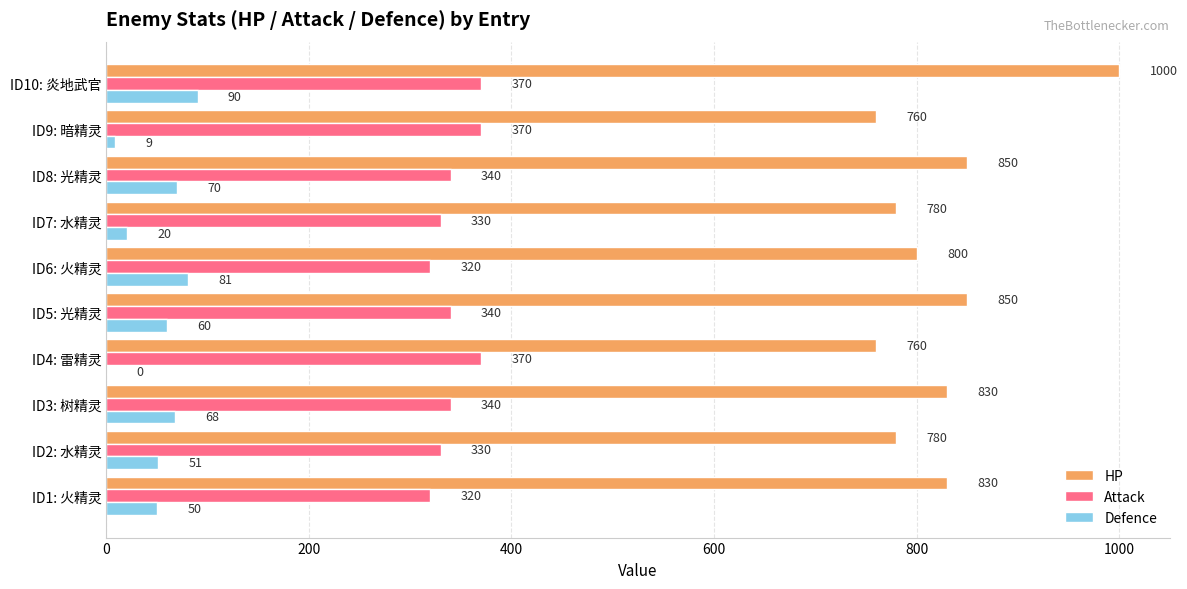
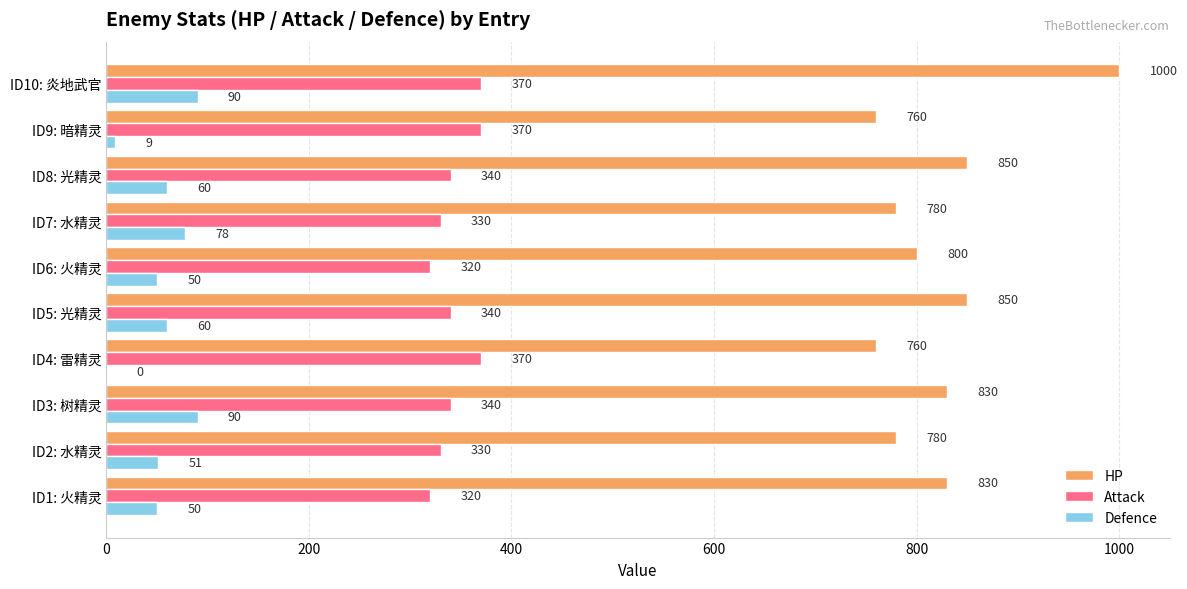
  {
    "HP": {
      "ID10: 炎地武官": 1000,
      "ID9: 暗精灵": 760,
      "ID8: 光精灵": 850,
      "ID7: 水精灵": 780,
      "ID6: 火精灵": 800,
      "ID5: 光精灵": 850,
      "ID4: 雷精灵": 760,
      "ID3: 树精灵": 830,
      "ID2: 水精灵": 780,
      "ID1: 火精灵": 830
    },
    "Attack": {
      "ID10: 炎地武官": 370,
      "ID9: 暗精灵": 370,
      "ID8: 光精灵": 340,
      "ID7: 水精灵": 330,
      "ID6: 火精灵": 320,
      "ID5: 光精灵": 340,
      "ID4: 雷精灵": 370,
      "ID3: 树精灵": 340,
      "ID2: 水精灵": 330,
      "ID1: 火精灵": 320
    },
    "Defence": {
-     "ID8: 光精灵": 70,
-     "ID7: 水精灵": 20,
-     "ID6: 火精灵": 81,
-     "ID3: 树精灵": 68
+     "ID8: 光精灵": 60,
+     "ID7: 水精灵": 78,
+     "ID6: 火精灵": 50,
+     "ID3: 树精灵": 90
    }
  }
